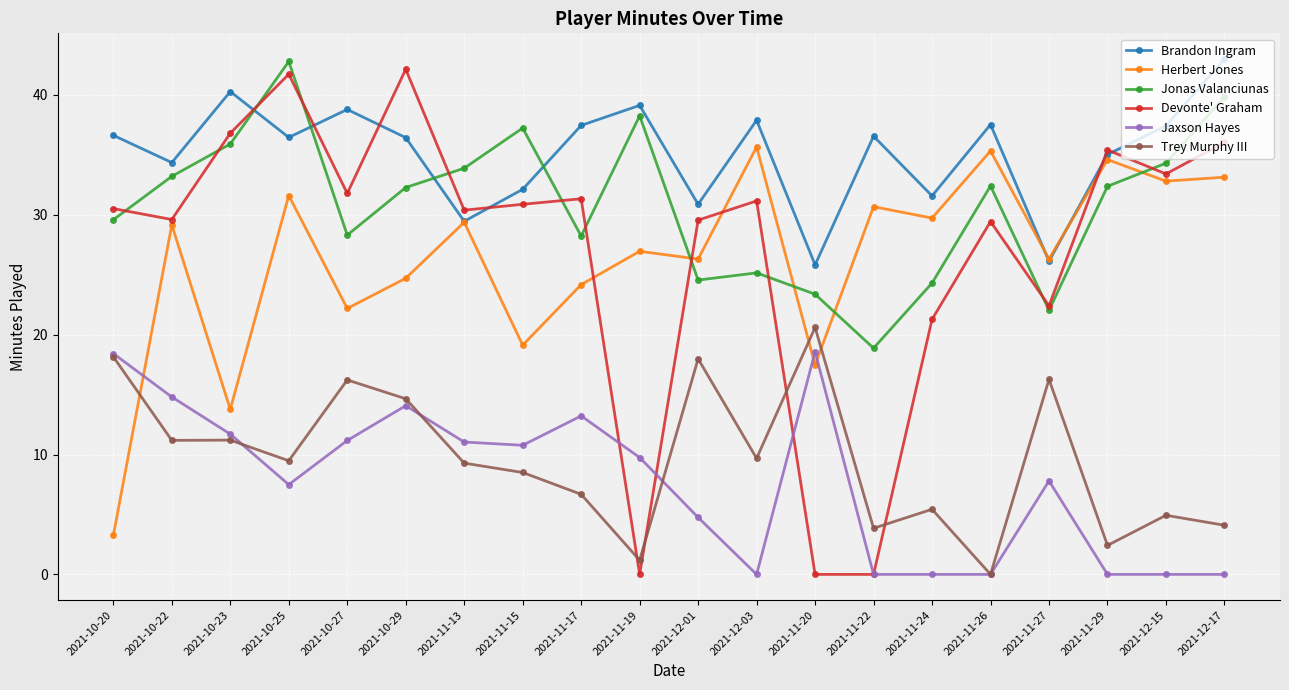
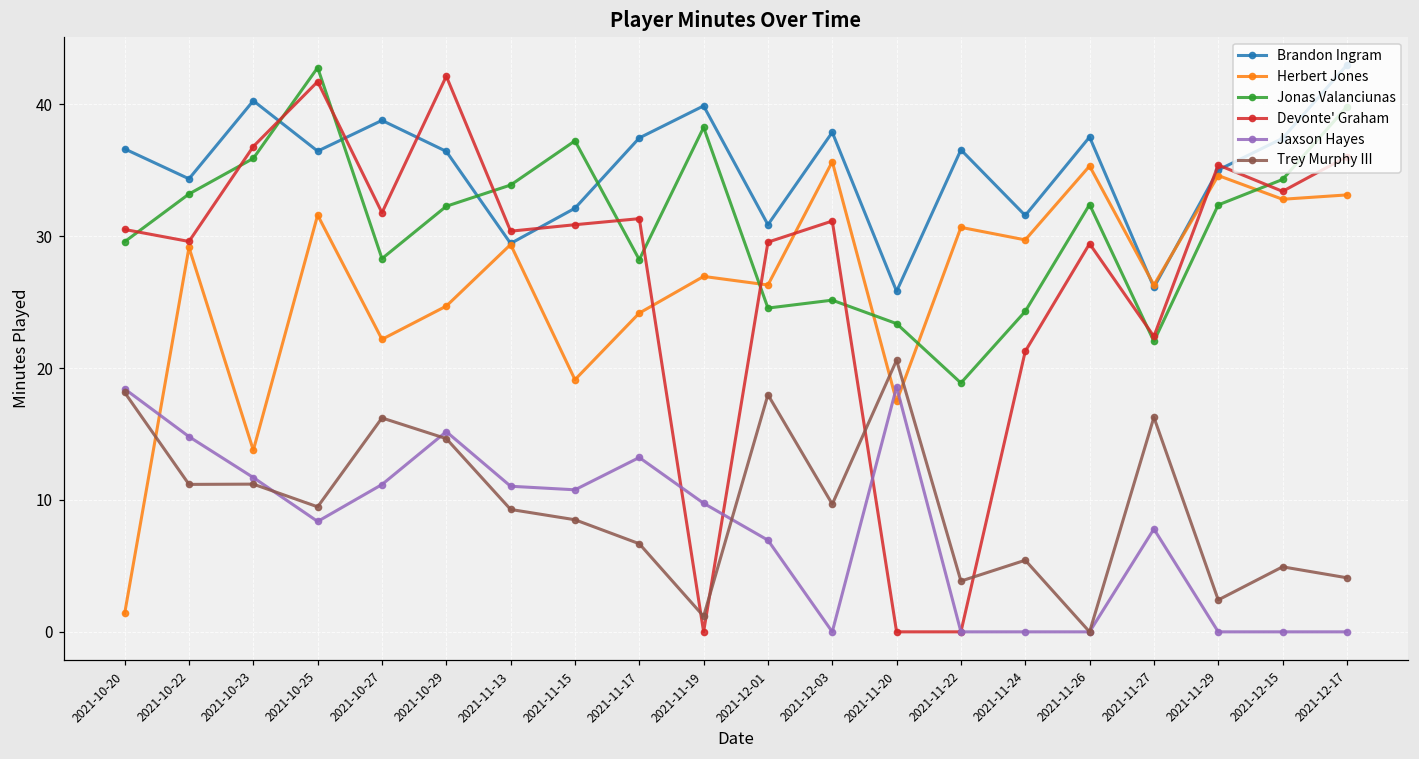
  {
    "Brandon Ingram": {
      "2021-10-20": 36.6,
      "2021-10-22": 34.4,
      "2021-10-23": 40.3,
      "2021-10-25": 36.5,
      "2021-10-27": 38.8,
      "2021-10-29": 36.4,
      "2021-11-15": 32.1,
      "2021-11-17": 37.5,
-     "2021-11-19": 39.1,
+     "2021-11-19": 39.9,
      "2021-12-01": 30.9,
      "2021-12-03": 37.9,
      "2021-11-20": 25.8,
      "2021-11-22": 36.6,
      "2021-11-24": 31.6,
      "2021-11-26": 37.5,
      "2021-11-29": 35.0
    },
    "Herbert Jones": {
-     "2021-10-20": 3.3,
+     "2021-10-20": 1.4,
      "2021-10-22": 29.2,
      "2021-10-23": 13.8,
      "2021-10-25": 31.6,
      "2021-10-27": 22.2,
      "2021-10-29": 24.7,
      "2021-11-15": 19.1,
      "2021-11-17": 24.2,
      "2021-11-19": 27.0,
      "2021-12-01": 26.3,
      "2021-12-03": 35.7,
      "2021-11-20": 17.5,
      "2021-11-22": 30.7,
      "2021-11-24": 29.7,
      "2021-11-26": 35.3,
      "2021-11-29": 34.6,
      "2021-12-15": 32.8,
      "2021-12-17": 33.1
    },
    "Jonas Valanciunas": {
      "2021-10-20": 29.6,
      "2021-10-22": 33.2,
      "2021-10-23": 35.9,
      "2021-10-25": 42.8,
      "2021-10-27": 28.3,
      "2021-10-29": 32.3,
      "2021-11-13": 33.9,
      "2021-11-15": 37.2,
      "2021-11-17": 28.2,
      "2021-11-19": 38.3,
      "2021-12-01": 24.6,
      "2021-12-03": 25.2,
      "2021-11-20": 23.4,
      "2021-11-22": 18.9,
      "2021-11-24": 24.3,
      "2021-11-26": 32.4,
      "2021-11-27": 22.0,
      "2021-11-29": 32.4,
      "2021-12-15": 34.3
    },
    "Devonte' Graham": {
      "2021-10-20": 30.5,
      "2021-10-22": 29.6,
      "2021-10-23": 36.8,
      "2021-10-25": 41.7,
      "2021-10-27": 31.8,
      "2021-10-29": 42.1,
      "2021-11-13": 30.4,
      "2021-11-15": 30.9,
      "2021-11-17": 31.3,
      "2021-11-19": 0.0,
      "2021-12-01": 29.6,
      "2021-12-03": 31.2,
      "2021-11-20": 0.0,
      "2021-11-24": 21.3,
      "2021-11-26": 29.4,
      "2021-11-27": 22.4,
      "2021-11-29": 35.4,
      "2021-12-15": 33.4
    },
    "Jaxson Hayes": {
      "2021-10-20": 18.4,
      "2021-10-22": 14.8,
      "2021-10-23": 11.7,
-     "2021-10-25": 7.5,
+     "2021-10-25": 8.4,
      "2021-10-27": 11.2,
-     "2021-10-29": 14.1,
+     "2021-10-29": 15.2,
      "2021-11-13": 11.0,
      "2021-11-15": 10.8,
      "2021-11-17": 13.2,
      "2021-11-19": 9.8,
-     "2021-12-01": 4.8,
+     "2021-12-01": 7.0,
      "2021-12-03": 0.0,
      "2021-11-20": 18.6,
      "2021-11-24": 0.0,
      "2021-11-27": 7.8,
      "2021-11-29": 0.0,
      "2021-12-15": 0.0,
      "2021-12-17": 0.0
    },
    "Trey Murphy III": {
      "2021-10-20": 18.2,
      "2021-10-22": 11.2,
      "2021-10-23": 11.2,
      "2021-10-25": 9.5,
      "2021-10-27": 16.2,
      "2021-10-29": 14.7,
      "2021-11-13": 9.3,
      "2021-11-15": 8.5,
      "2021-11-17": 6.7,
      "2021-11-19": 1.2,
      "2021-12-01": 18.0,
      "2021-12-03": 9.7,
      "2021-11-20": 20.6,
      "2021-11-22": 3.9,
      "2021-11-24": 5.4,
      "2021-11-27": 16.3,
      "2021-11-29": 2.4,
      "2021-12-15": 4.9,
      "2021-12-17": 4.1
    }
  }
